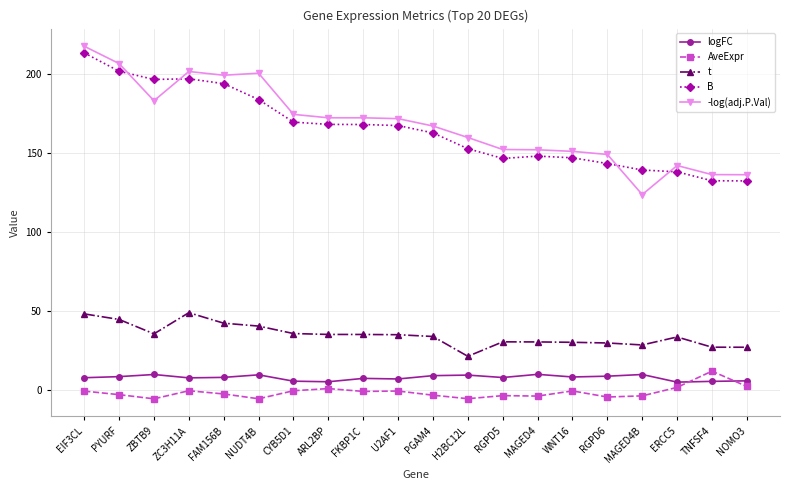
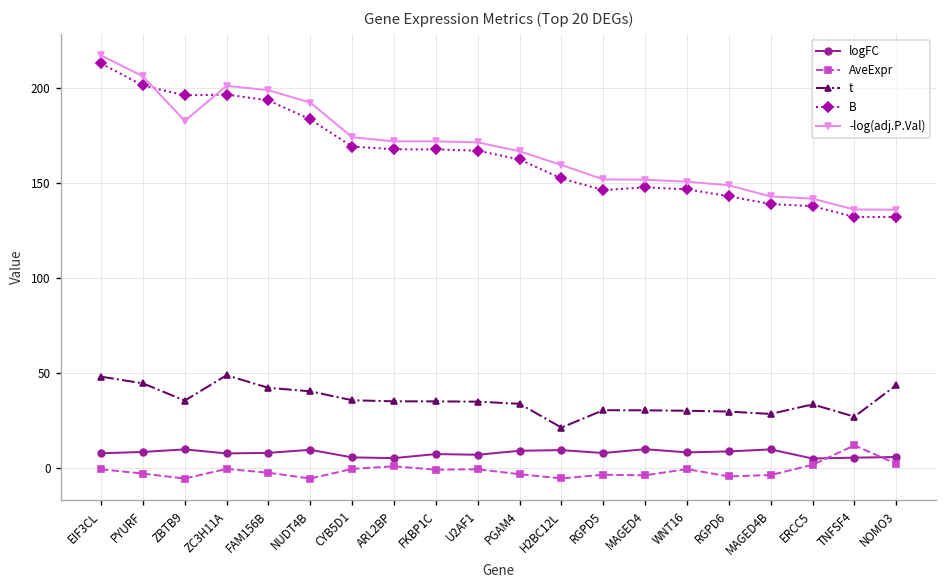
  {
    "AveExpr": {
      "EIF3CL": -1,
      "PYURF": -3,
      "ZBTB9": -5,
      "ZC3H11A": 0,
      "FAM156B": -2,
      "NUDT4B": -5,
      "CYB5D1": 0,
      "ARL2BP": 1,
      "FKBP1C": -1,
      "U2AF1": -1,
      "PGAM4": -3,
      "H2BC12L": -5,
      "RGPD5": -3,
      "MAGED4": -4,
      "WNT16": 0,
      "RGPD6": -4,
      "MAGED4B": -4,
      "ERCC5": 2,
      "TNFSF4": 12,
      "NOMO3": 2
    },
    "t": {
      "EIF3CL": 48,
      "PYURF": 45,
      "ZBTB9": 36,
      "ZC3H11A": 49,
      "FAM156B": 42,
      "NUDT4B": 40,
      "CYB5D1": 36,
      "ARL2BP": 35,
      "FKBP1C": 35,
      "U2AF1": 35,
      "PGAM4": 34,
      "H2BC12L": 21,
      "RGPD5": 31,
      "MAGED4": 30,
      "WNT16": 30,
      "RGPD6": 30,
      "MAGED4B": 29,
      "ERCC5": 34,
      "TNFSF4": 27,
-     "NOMO3": 27
+     "NOMO3": 44
    },
    "-log(adj.P.Val)": {
      "EIF3CL": 217,
      "PYURF": 206,
      "ZBTB9": 183,
      "ZC3H11A": 201,
      "FAM156B": 199,
-     "NUDT4B": 200,
+     "NUDT4B": 192,
      "CYB5D1": 174,
      "ARL2BP": 172,
      "FKBP1C": 172,
      "U2AF1": 172,
      "PGAM4": 167,
      "H2BC12L": 160,
      "RGPD5": 152,
      "MAGED4": 152,
      "WNT16": 151,
      "RGPD6": 149,
-     "MAGED4B": 124,
+     "MAGED4B": 143,
      "ERCC5": 142,
      "TNFSF4": 136,
      "NOMO3": 136
    }
  }
